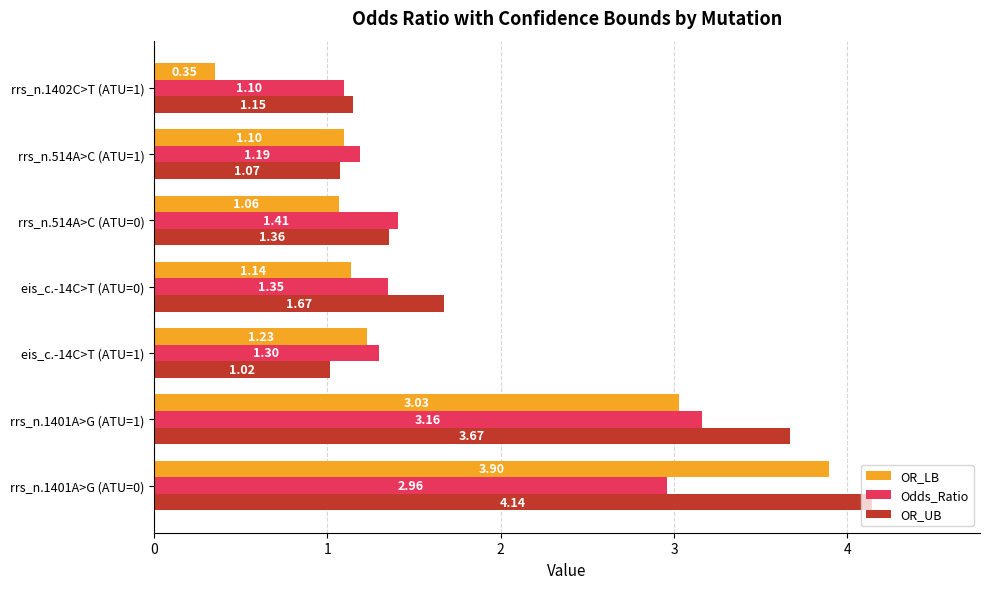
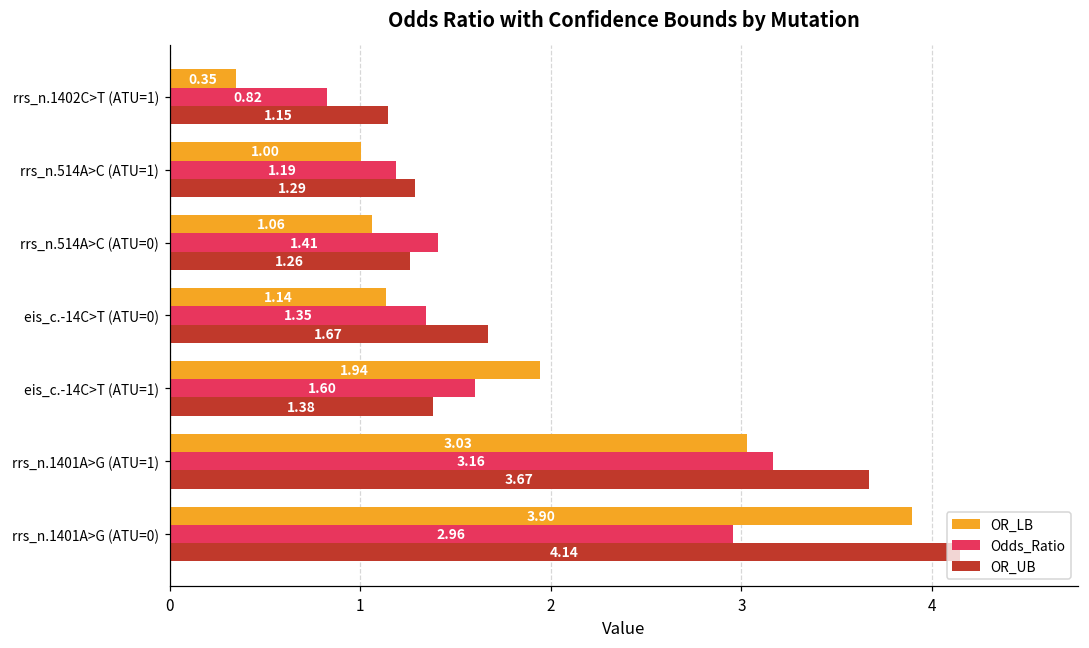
  {
    "OR_LB": {
      "rrs_n.1402C>T (ATU=1)": 0.35,
-     "rrs_n.514A>C (ATU=1)": 1.10,
+     "rrs_n.514A>C (ATU=1)": 1.00,
      "rrs_n.514A>C (ATU=0)": 1.06,
      "eis_c.-14C>T (ATU=0)": 1.14,
-     "eis_c.-14C>T (ATU=1)": 1.23,
+     "eis_c.-14C>T (ATU=1)": 1.94,
      "rrs_n.1401A>G (ATU=1)": 3.03,
      "rrs_n.1401A>G (ATU=0)": 3.90
    },
    "Odds_Ratio": {
-     "rrs_n.1402C>T (ATU=1)": 1.10,
+     "rrs_n.1402C>T (ATU=1)": 0.82,
      "rrs_n.514A>C (ATU=1)": 1.19,
      "rrs_n.514A>C (ATU=0)": 1.41,
      "eis_c.-14C>T (ATU=0)": 1.35,
-     "eis_c.-14C>T (ATU=1)": 1.30,
+     "eis_c.-14C>T (ATU=1)": 1.60,
      "rrs_n.1401A>G (ATU=1)": 3.16,
      "rrs_n.1401A>G (ATU=0)": 2.96
    },
    "OR_UB": {
      "rrs_n.1402C>T (ATU=1)": 1.15,
-     "rrs_n.514A>C (ATU=1)": 1.07,
-     "rrs_n.514A>C (ATU=0)": 1.36,
+     "rrs_n.514A>C (ATU=1)": 1.29,
+     "rrs_n.514A>C (ATU=0)": 1.26,
      "eis_c.-14C>T (ATU=0)": 1.67,
-     "eis_c.-14C>T (ATU=1)": 1.02,
+     "eis_c.-14C>T (ATU=1)": 1.38,
      "rrs_n.1401A>G (ATU=1)": 3.67
    }
  }
